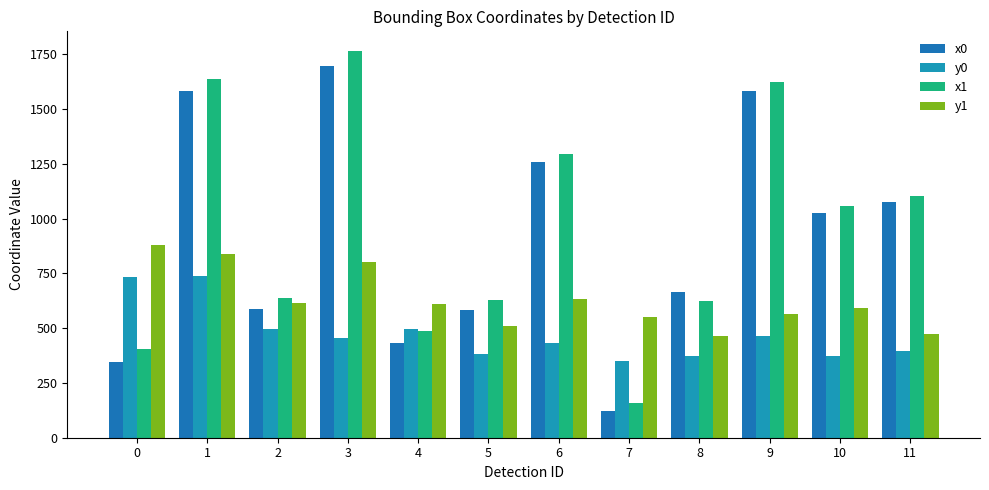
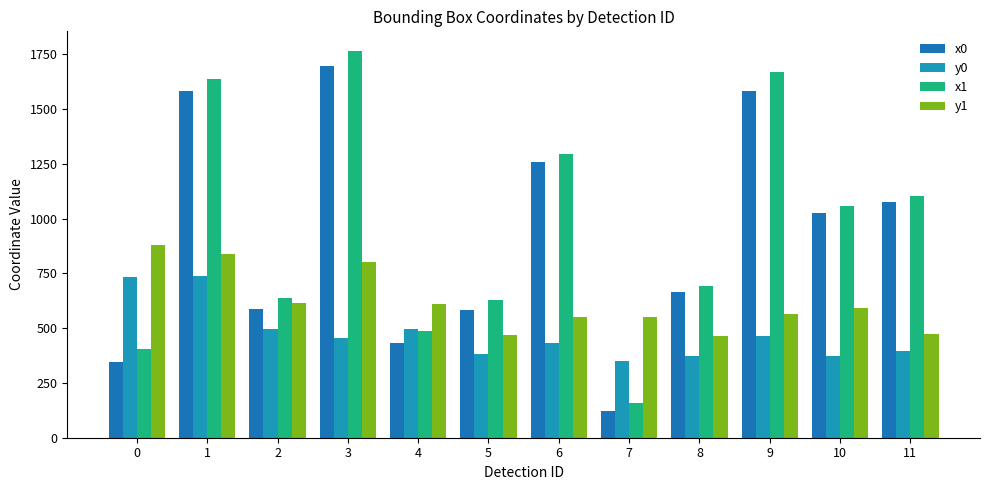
  {
    "x1": {
      "0": 400,
      "1": 1640,
      "2": 640,
      "3": 1770,
      "4": 490,
      "5": 630,
      "6": 1300,
      "7": 160,
-     "8": 620,
-     "9": 1620,
+     "8": 690,
+     "9": 1670,
      "10": 1060,
      "11": 1100
    },
    "y1": {
      "0": 880,
      "1": 840,
      "2": 610,
      "3": 800,
      "4": 610,
-     "5": 510,
-     "6": 630,
+     "5": 470,
+     "6": 550,
      "7": 550,
      "8": 460,
      "9": 560,
      "10": 590,
      "11": 470
    }
  }
